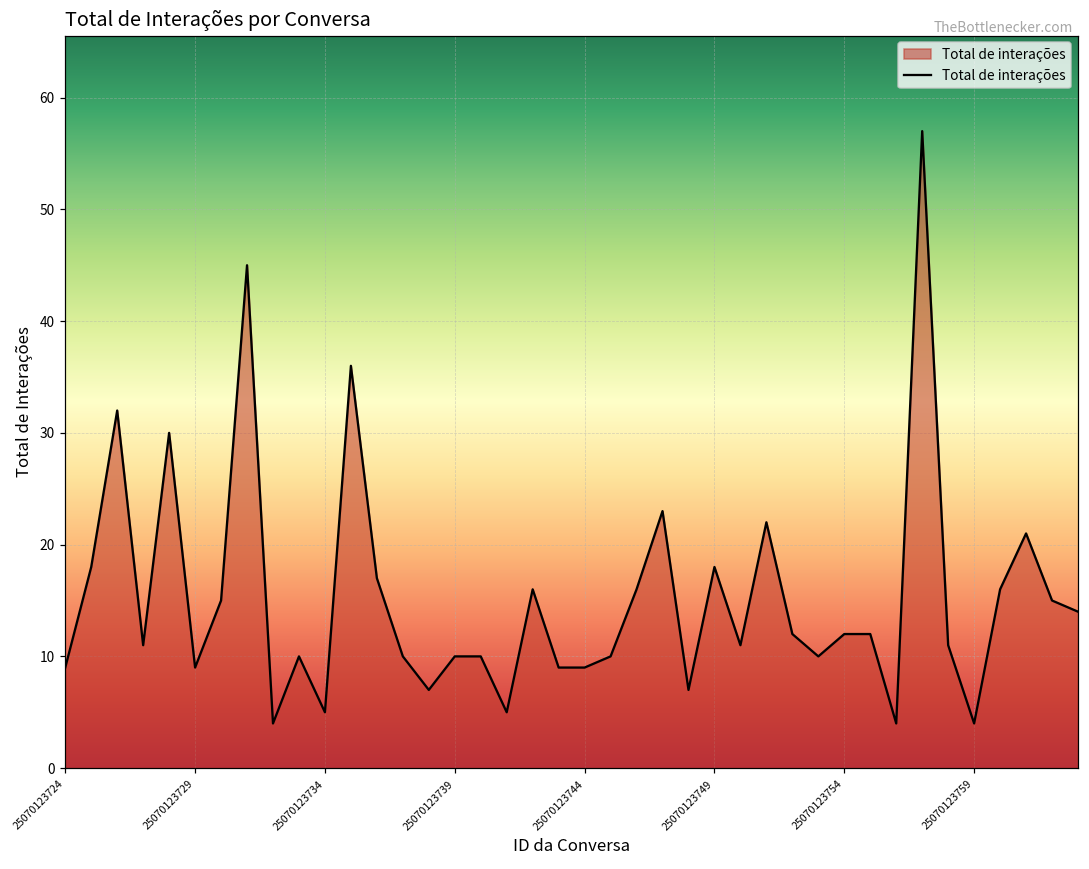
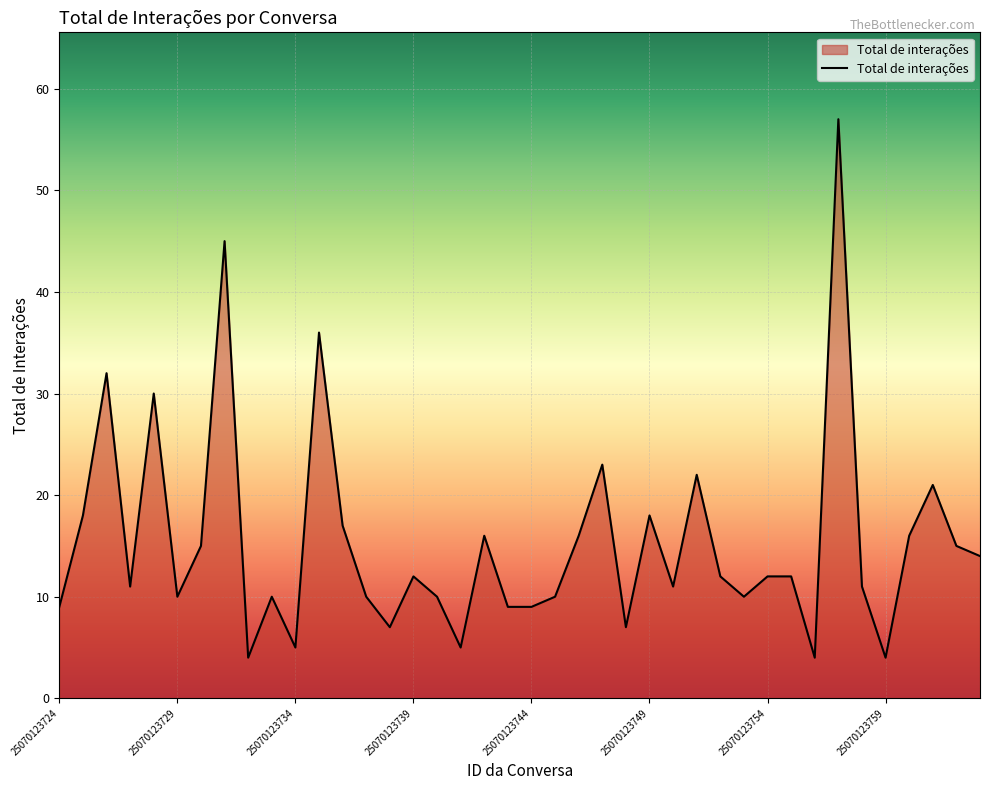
  {
    "25070123724": 9,
-   "25070123729": 9,
+   "25070123729": 10,
    "25070123734": 5,
-   "25070123739": 10,
+   "25070123739": 12,
    "25070123744": 9,
    "25070123749": 18,
    "25070123754": 12,
    "25070123759": 4
  }
